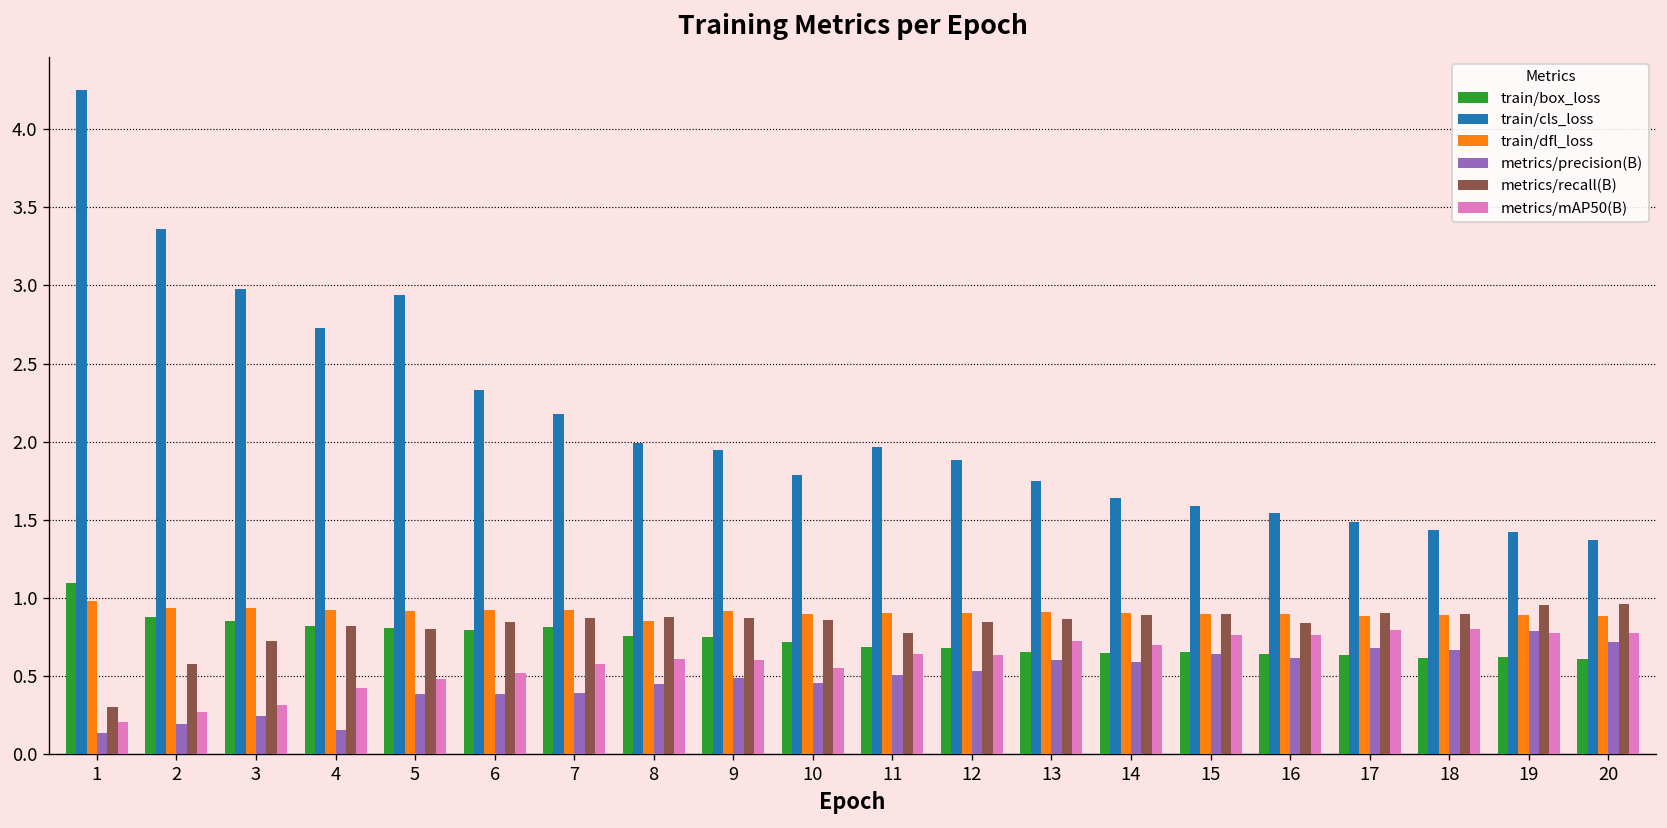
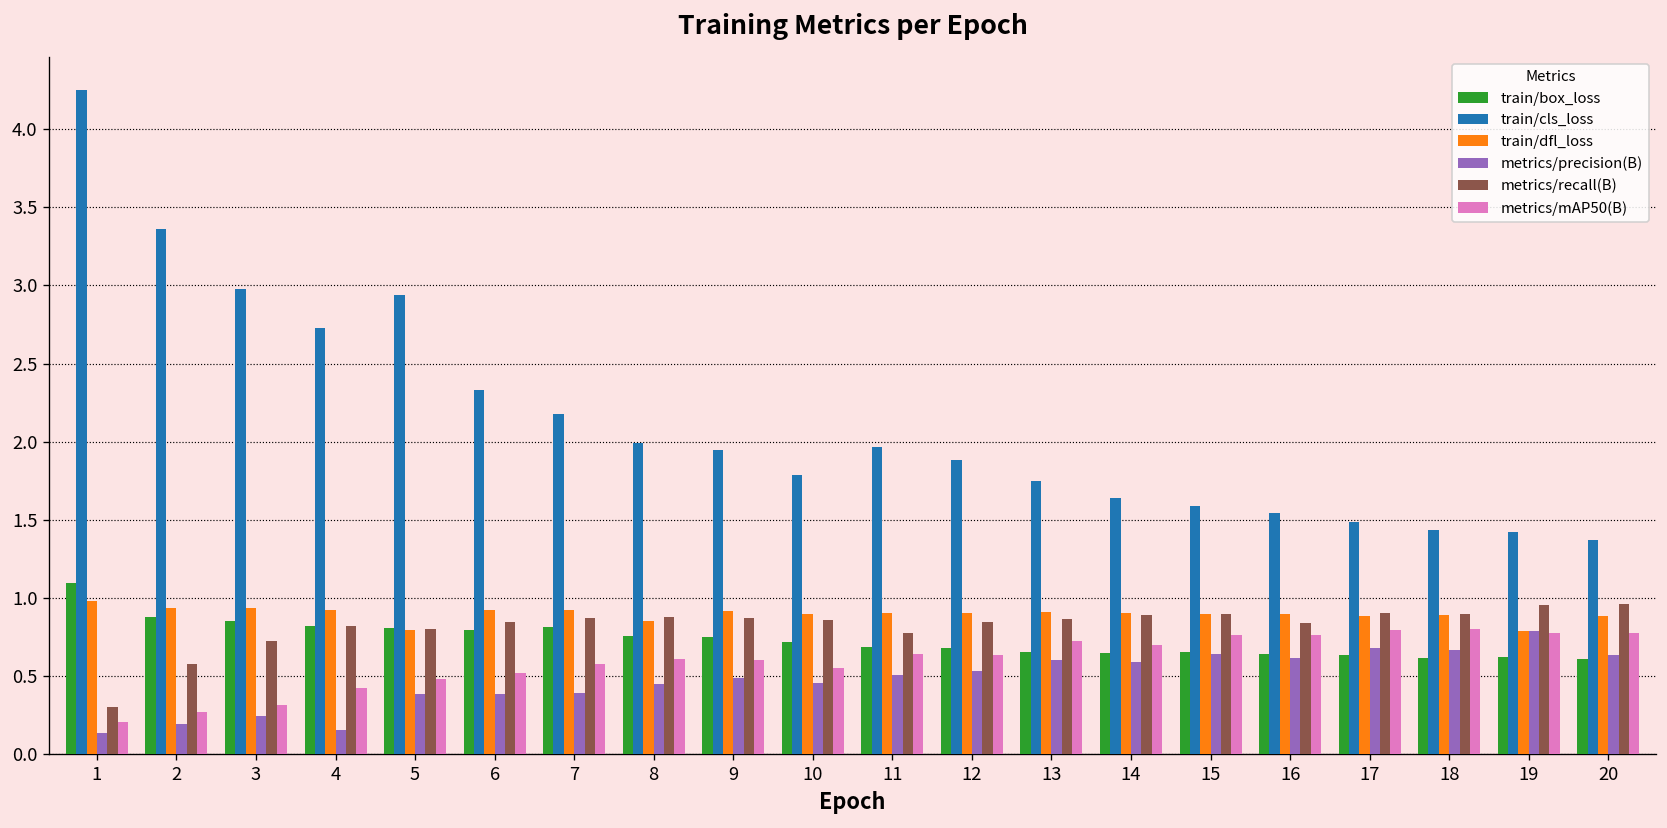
  {
    "train/box_loss": {
      "1": 1.10,
      "2": 0.88,
      "3": 0.85,
      "4": 0.82,
      "5": 0.81,
      "6": 0.80,
      "7": 0.82,
      "8": 0.76,
      "9": 0.75,
      "10": 0.72,
      "11": 0.69,
      "12": 0.68,
      "13": 0.65,
      "14": 0.65,
      "15": 0.65,
      "16": 0.64,
      "17": 0.64,
      "18": 0.62,
      "19": 0.62,
      "20": 0.61
    },
    "train/cls_loss": {
      "1": 4.25,
      "2": 3.36,
      "3": 2.98,
      "4": 2.72,
      "5": 2.94,
      "6": 2.33,
      "7": 2.18,
      "8": 1.99,
      "9": 1.95,
      "10": 1.79,
      "11": 1.96,
      "12": 1.89,
      "13": 1.75,
      "14": 1.64,
      "15": 1.59,
      "16": 1.55,
      "17": 1.48,
      "18": 1.44,
      "19": 1.42,
      "20": 1.37
    },
    "train/dfl_loss": {
      "1": 0.98,
      "2": 0.93,
      "3": 0.93,
      "4": 0.93,
-     "5": 0.92,
+     "5": 0.79,
      "6": 0.93,
      "7": 0.93,
      "8": 0.85,
      "9": 0.91,
      "10": 0.90,
      "11": 0.91,
      "12": 0.90,
      "13": 0.91,
      "14": 0.90,
      "15": 0.90,
      "16": 0.90,
      "17": 0.89,
      "18": 0.89,
-     "19": 0.89,
+     "19": 0.79,
      "20": 0.88
    },
    "metrics/precision(B)": {
      "1": 0.14,
      "2": 0.19,
      "3": 0.25,
      "4": 0.16,
      "5": 0.38,
      "6": 0.39,
      "7": 0.39,
      "8": 0.45,
      "9": 0.49,
      "10": 0.46,
      "11": 0.51,
      "12": 0.54,
      "13": 0.60,
      "14": 0.59,
      "15": 0.65,
      "16": 0.62,
      "17": 0.68,
      "18": 0.67,
      "19": 0.79,
-     "20": 0.72
+     "20": 0.64
    },
    "metrics/recall(B)": {
      "1": 0.30,
      "2": 0.58,
      "3": 0.72,
      "4": 0.82,
      "5": 0.80,
      "6": 0.85,
      "7": 0.88,
      "8": 0.88,
      "9": 0.87,
      "10": 0.86,
      "11": 0.78,
      "12": 0.85,
      "13": 0.87,
      "14": 0.89,
      "15": 0.90,
      "16": 0.84,
      "17": 0.91,
      "18": 0.90,
      "19": 0.96,
      "20": 0.96
    },
    "metrics/mAP50(B)": {
      "1": 0.21,
      "2": 0.27,
      "3": 0.31,
      "4": 0.42,
      "5": 0.48,
      "6": 0.52,
      "7": 0.58,
      "8": 0.61,
      "9": 0.60,
      "10": 0.56,
      "11": 0.64,
      "12": 0.64,
      "13": 0.72,
      "14": 0.70,
      "15": 0.76,
      "16": 0.76,
      "17": 0.80,
      "18": 0.80,
      "19": 0.78,
      "20": 0.78
    }
  }
